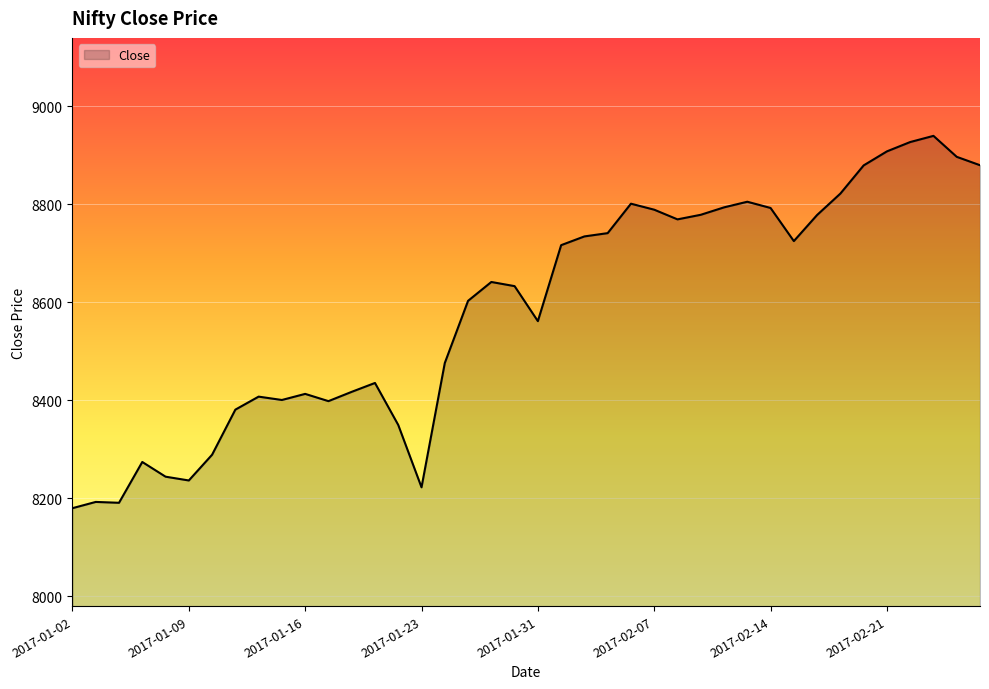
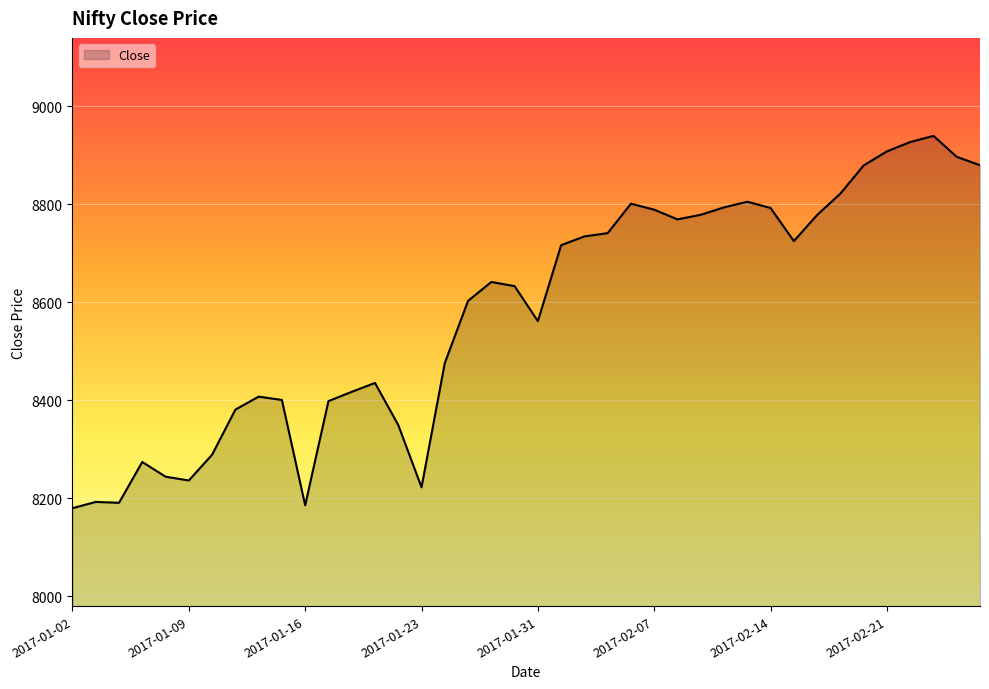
  {
    "2017-01-02": 8180,
    "2017-01-09": 8240,
-   "2017-01-16": 8410,
+   "2017-01-16": 8190,
    "2017-01-23": 8220,
    "2017-01-31": 8560,
    "2017-02-07": 8790,
    "2017-02-14": 8790,
    "2017-02-21": 8910
  }
